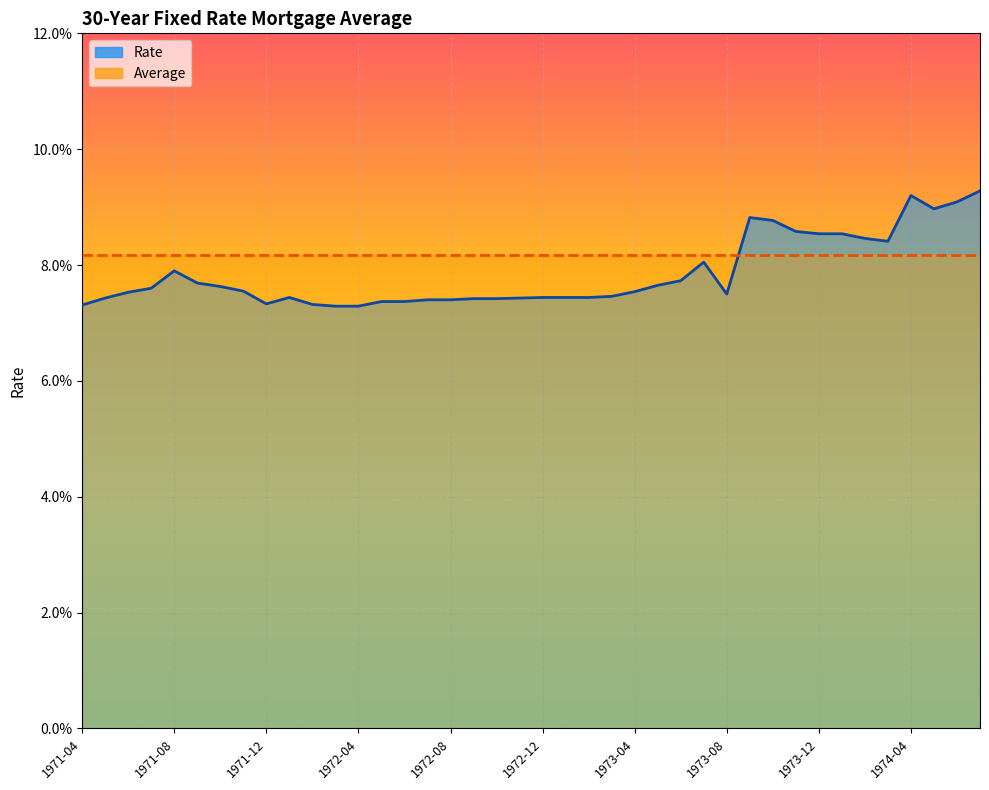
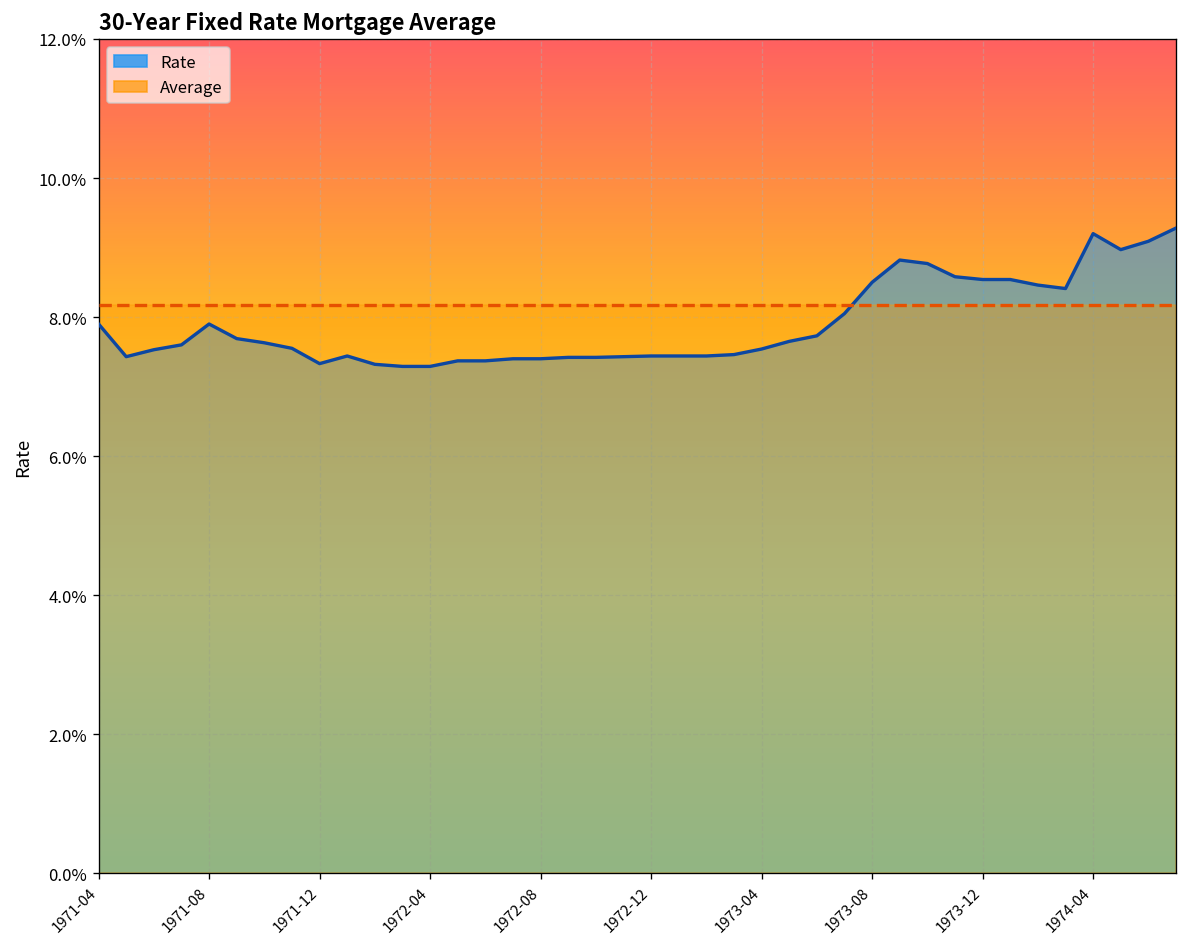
  {
    "Rate": {
-     "1971-04": "7.3%",
+     "1971-04": "7.9%",
      "1971-08": "7.9%",
      "1971-12": "7.3%",
      "1972-04": "7.3%",
      "1972-08": "7.4%",
      "1972-12": "7.4%",
      "1973-04": "7.5%",
-     "1973-08": "7.5%",
+     "1973-08": "8.5%",
      "1973-12": "8.5%",
      "1974-04": "9.2%"
    },
    "Average": {
      "1971-04": "8.2%",
      "1971-08": "8.2%",
      "1971-12": "8.2%",
      "1972-04": "8.2%",
      "1972-08": "8.2%",
      "1972-12": "8.2%",
      "1973-04": "8.2%",
      "1973-08": "8.2%",
      "1973-12": "8.2%",
      "1974-04": "8.2%"
    }
  }
